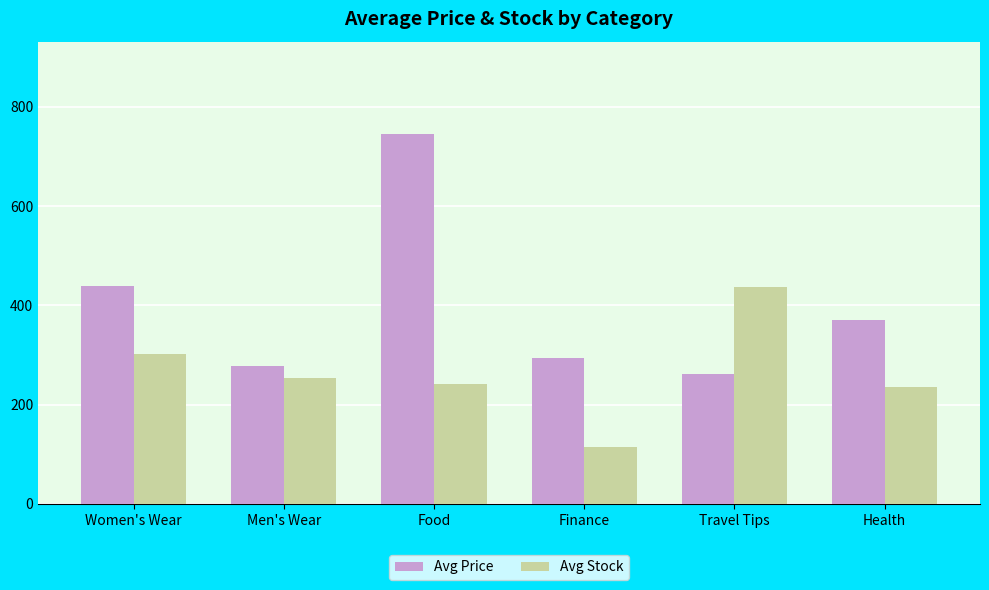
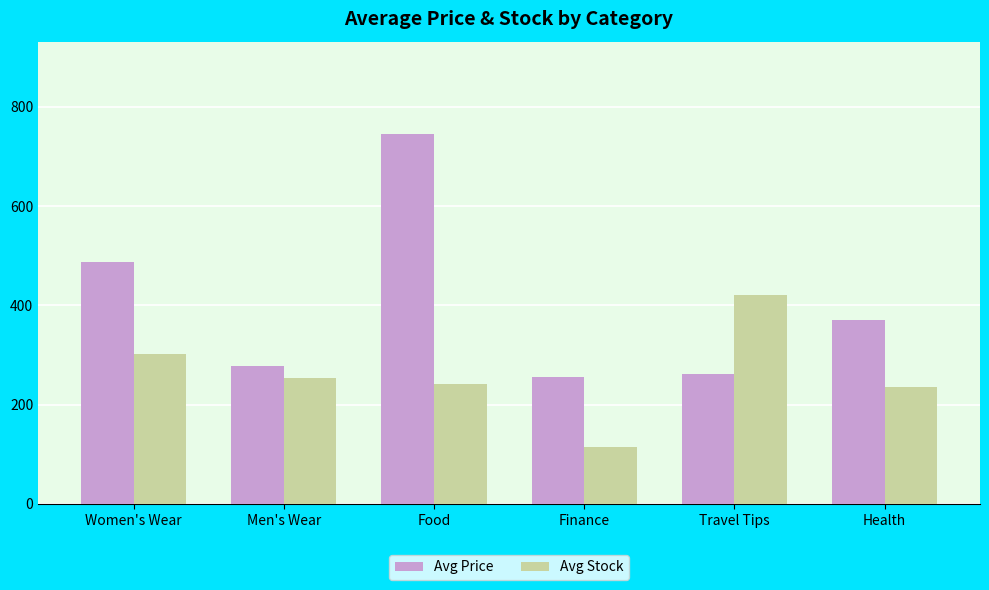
  {
    "Avg Price": {
-     "Women's Wear": 440,
+     "Women's Wear": 490,
      "Men's Wear": 280,
      "Food": 750,
-     "Finance": 290,
+     "Finance": 260,
      "Travel Tips": 260,
      "Health": 370
    },
    "Avg Stock": {
      "Women's Wear": 300,
      "Men's Wear": 250,
      "Food": 240,
      "Finance": 110,
-     "Travel Tips": 440,
+     "Travel Tips": 420,
      "Health": 240
    }
  }
